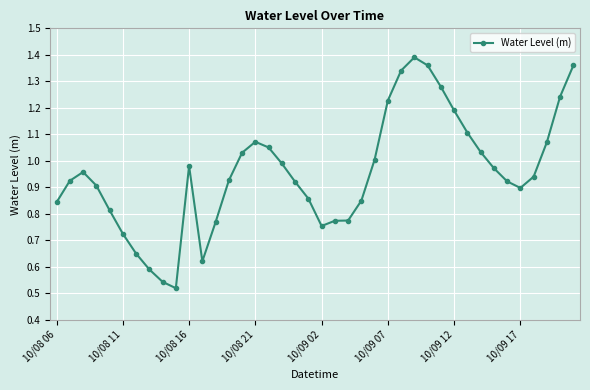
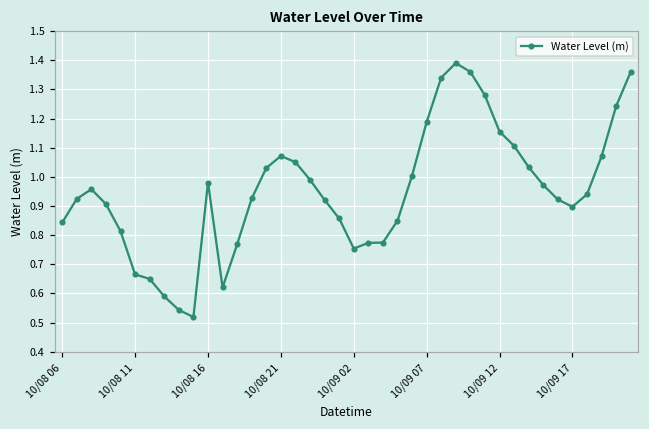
  {
    "10/08 06": 0.84,
-   "10/08 11": 0.72,
+   "10/08 11": 0.67,
    "10/08 16": 0.98,
    "10/08 21": 1.07,
    "10/09 02": 0.75,
-   "10/09 07": 1.23,
-   "10/09 12": 1.19,
+   "10/09 07": 1.19,
+   "10/09 12": 1.16,
    "10/09 17": 0.90
  }
